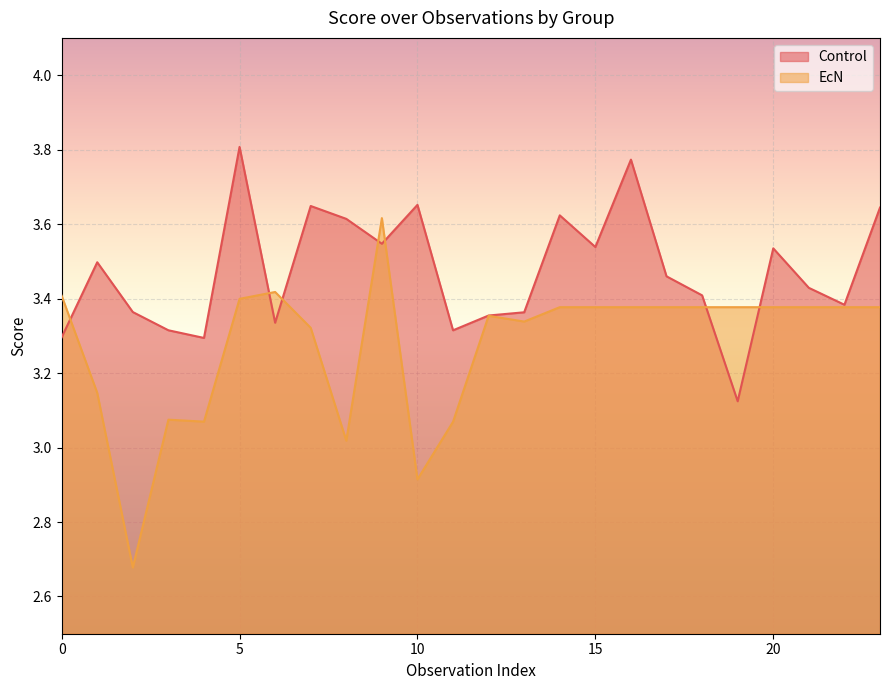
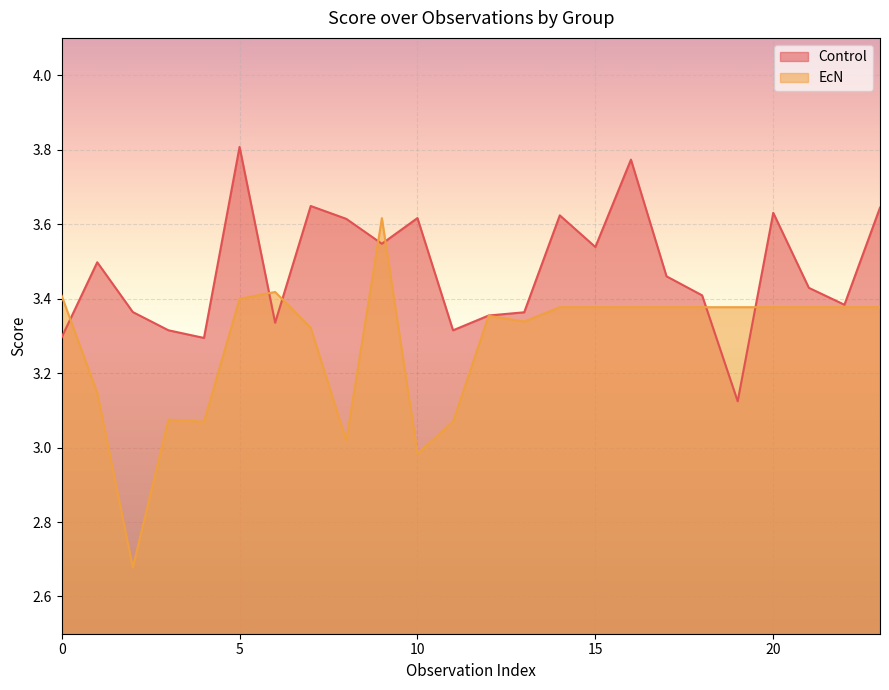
  {
    "Control": {
      "0": 3.30,
      "5": 3.81,
-     "10": 3.65,
+     "10": 3.62,
      "15": 3.54,
-     "20": 3.53
+     "20": 3.63
    },
    "EcN": {
      "0": 3.41,
      "5": 3.40,
-     "10": 2.91,
+     "10": 2.98,
      "15": 3.38,
      "20": 3.38
    }
  }
